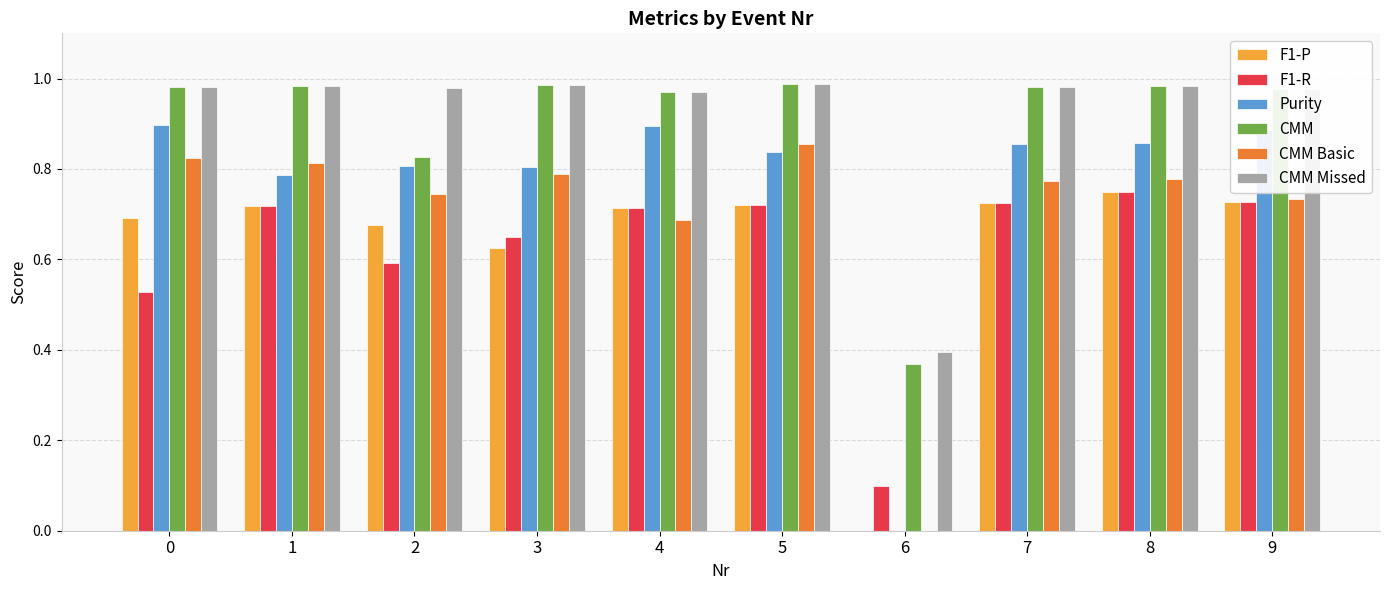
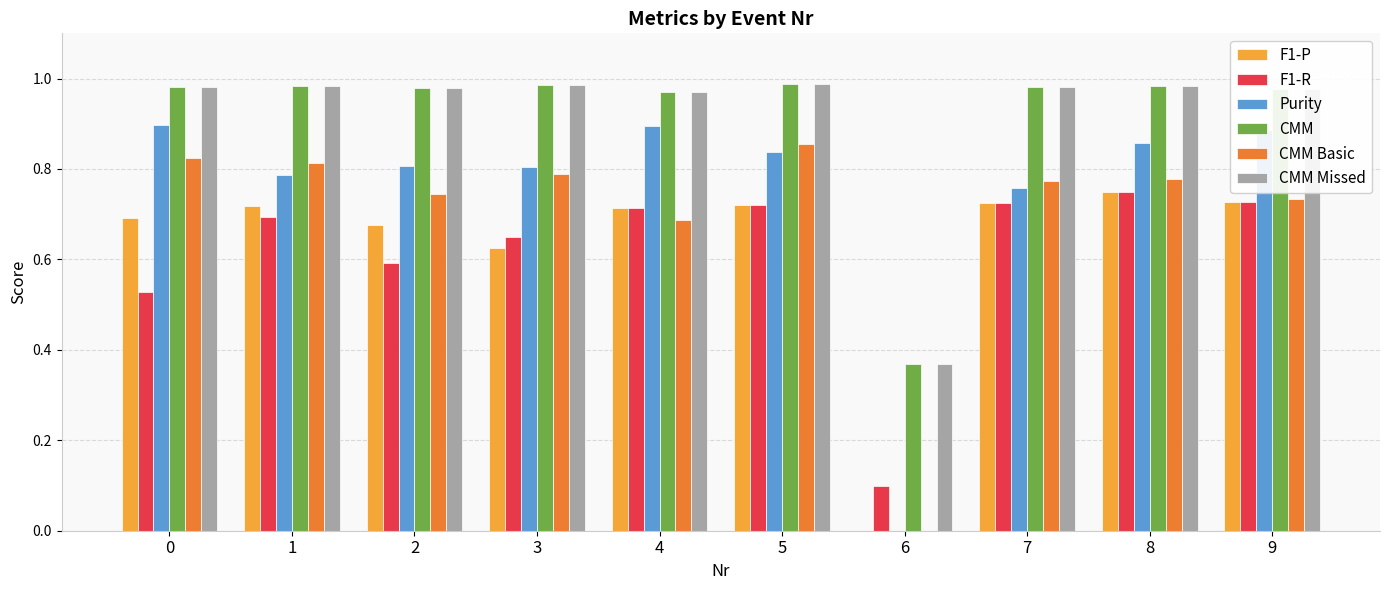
  {
    "F1-R": {
      "0": 0.53,
-     "1": 0.72,
+     "1": 0.69,
      "2": 0.59,
      "3": 0.65,
      "4": 0.71,
      "5": 0.72,
      "6": 0.10,
      "7": 0.73,
      "8": 0.75,
      "9": 0.73
    },
    "Purity": {
      "0": 0.90,
      "1": 0.79,
      "2": 0.81,
      "3": 0.80,
      "4": 0.90,
      "5": 0.84,
      "6": 0.00,
-     "7": 0.86,
+     "7": 0.76,
      "8": 0.86
    },
    "CMM": {
      "0": 0.98,
      "1": 0.98,
-     "2": 0.83,
+     "2": 0.98,
      "3": 0.99,
      "4": 0.97,
      "5": 0.99,
      "6": 0.37,
      "7": 0.98,
      "8": 0.98
    },
    "CMM Missed": {
      "0": 0.98,
      "1": 0.98,
      "2": 0.98,
      "3": 0.99,
      "4": 0.97,
      "5": 0.99,
-     "6": 0.40,
+     "6": 0.37,
      "7": 0.98,
      "8": 0.98
    }
  }
